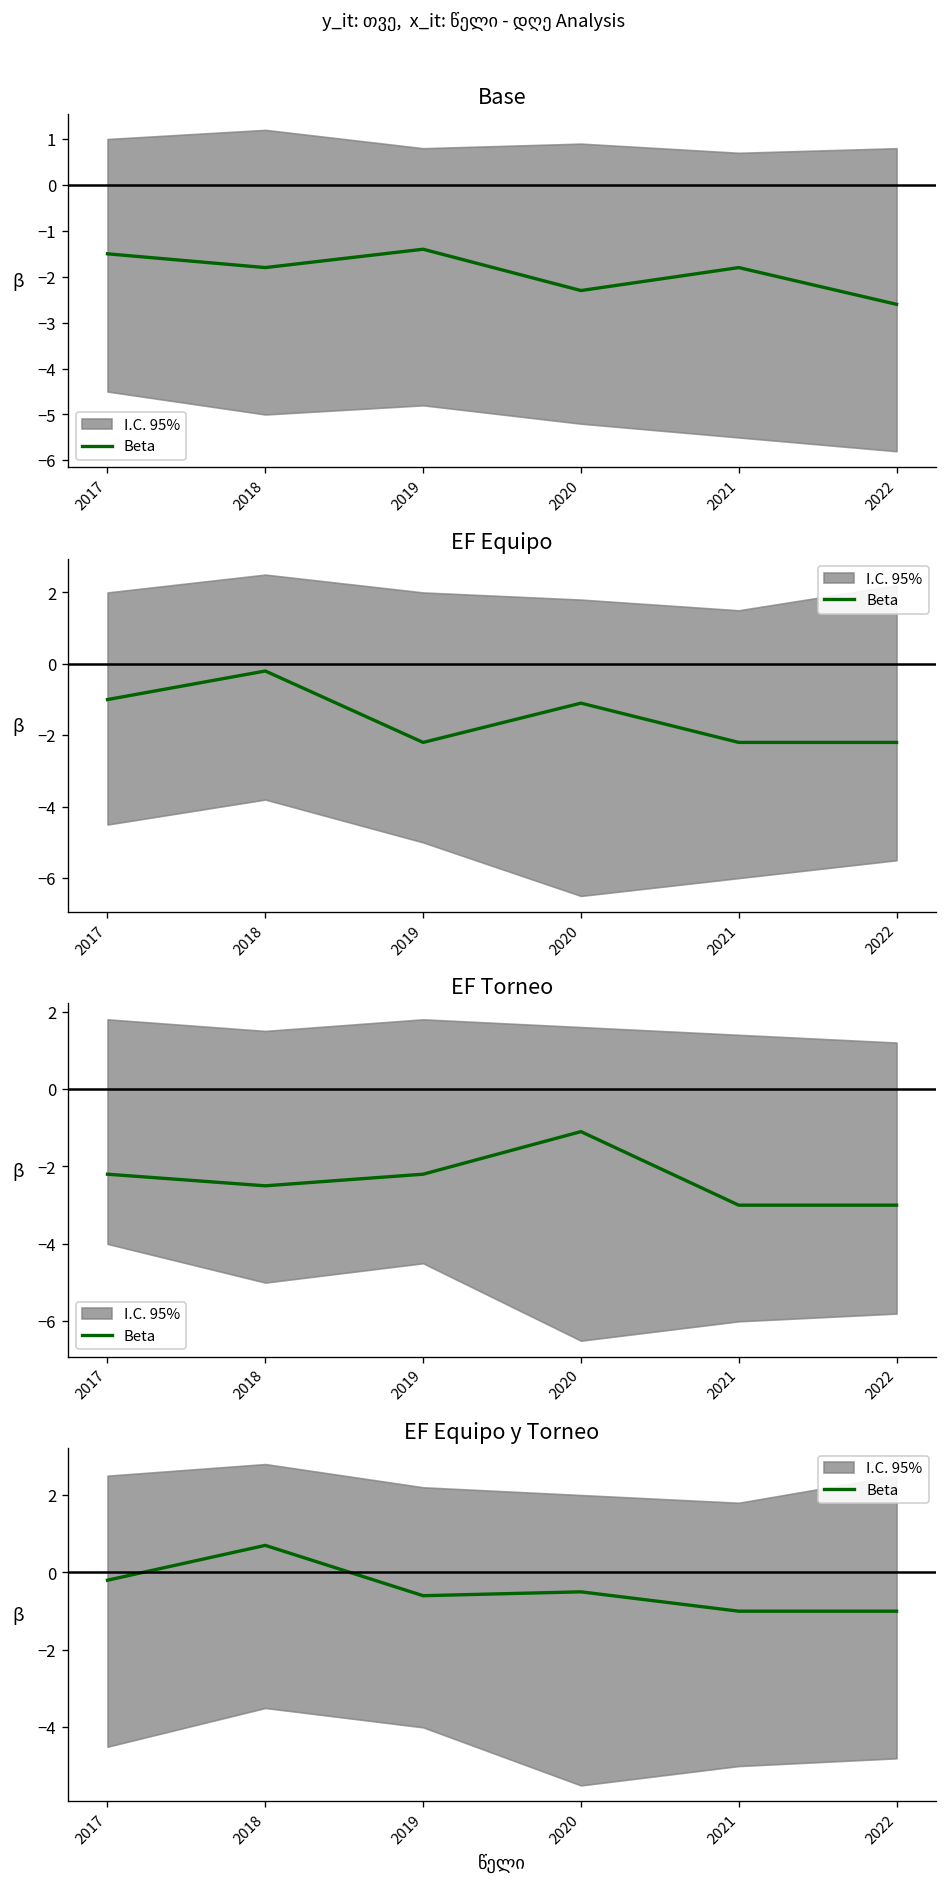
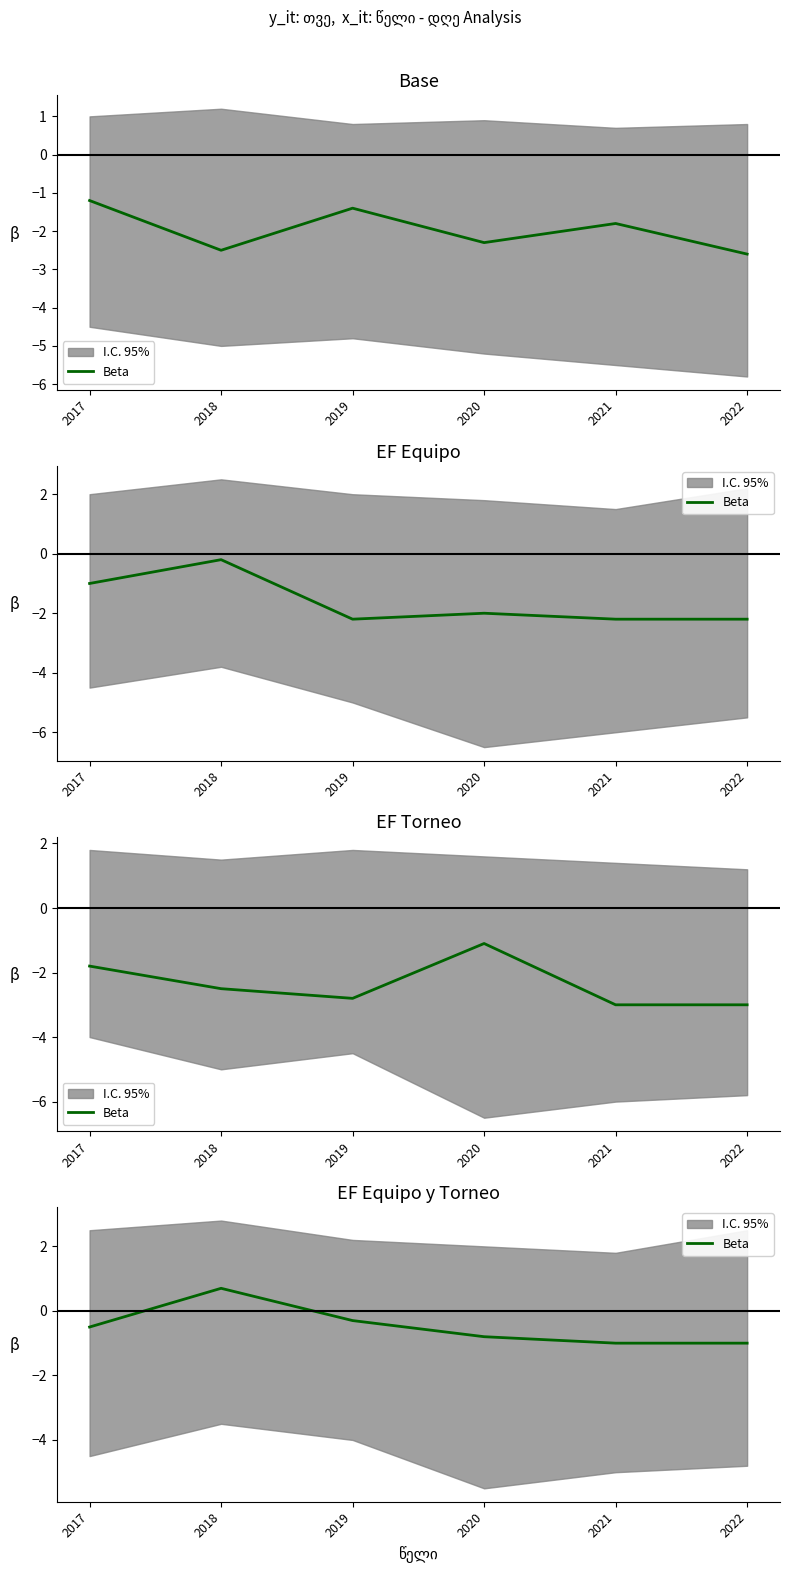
  {
    "Base": {
      "Beta": {
-       "2017": -1.5,
-       "2018": -1.8,
+       "2017": -1.2,
+       "2018": -2.5,
        "2019": -1.4,
        "2020": -2.3,
        "2021": -1.8,
        "2022": -2.6
      }
    },
    "EF Equipo": {
      "Beta": {
        "2017": -1.0,
        "2018": -0.2,
        "2019": -2.2,
-       "2020": -1.1,
+       "2020": -2.0,
        "2021": -2.2,
        "2022": -2.2
      }
    },
    "EF Torneo": {
      "Beta": {
-       "2017": -2.2,
+       "2017": -1.8,
        "2018": -2.5,
-       "2019": -2.2,
+       "2019": -2.8,
        "2020": -1.1,
        "2021": -3.0,
        "2022": -3.0
      }
    },
    "EF Equipo y Torneo": {
      "Beta": {
-       "2017": -0.2,
+       "2017": -0.5,
        "2018": 0.7,
-       "2019": -0.6,
-       "2020": -0.5,
+       "2019": -0.3,
+       "2020": -0.8,
        "2021": -1.0,
        "2022": -1.0
      }
    }
  }
